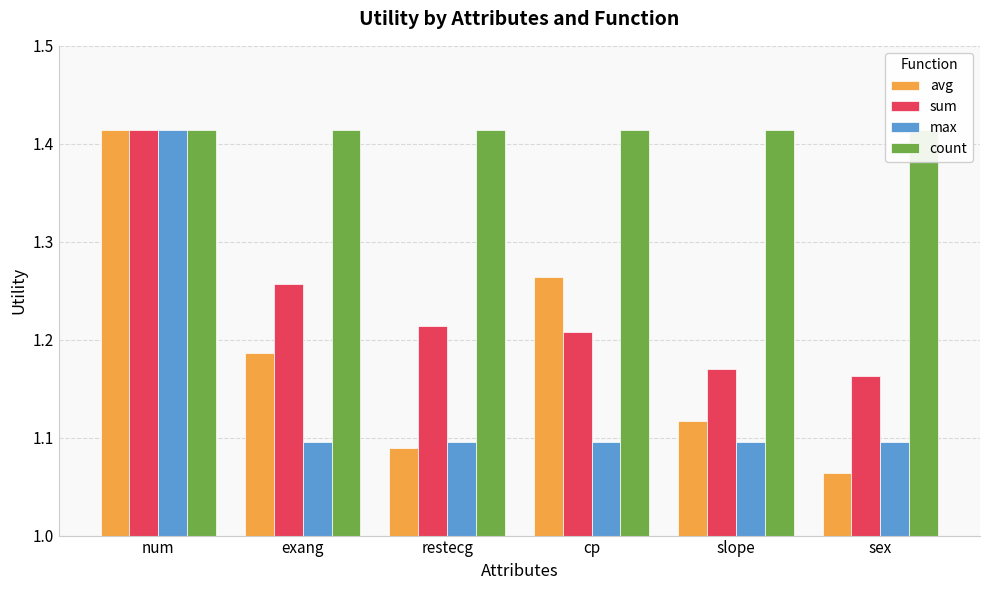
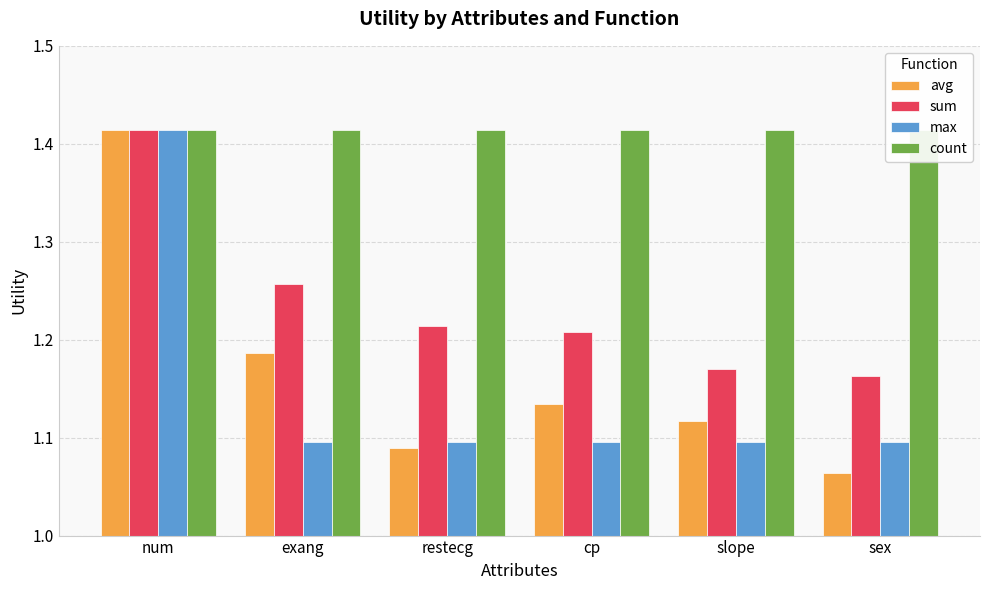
  {
    "avg": {
      "num": 1.41,
      "exang": 1.19,
      "restecg": 1.09,
-     "cp": 1.26,
+     "cp": 1.13,
      "slope": 1.12,
      "sex": 1.06
    },
    "sum": {
      "num": 1.41,
      "exang": 1.26,
      "restecg": 1.21,
      "cp": 1.21,
      "slope": 1.17,
      "sex": 1.16
    },
    "max": {
      "num": 1.41,
      "exang": 1.10,
      "restecg": 1.10,
      "cp": 1.10,
      "slope": 1.10,
      "sex": 1.10
    },
    "count": {
      "num": 1.41,
      "exang": 1.41,
      "restecg": 1.41,
      "cp": 1.41,
      "slope": 1.41
    }
  }
